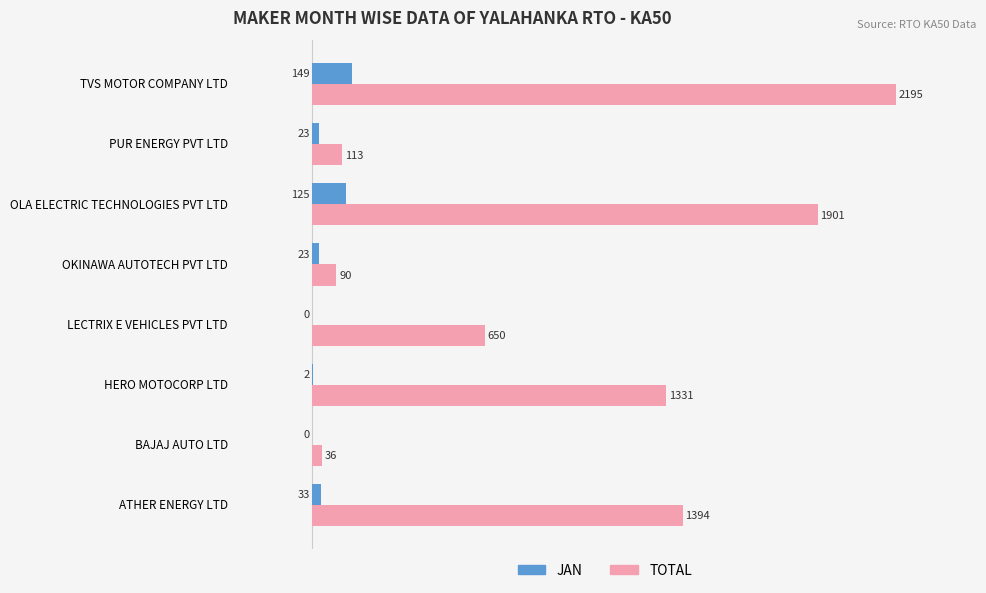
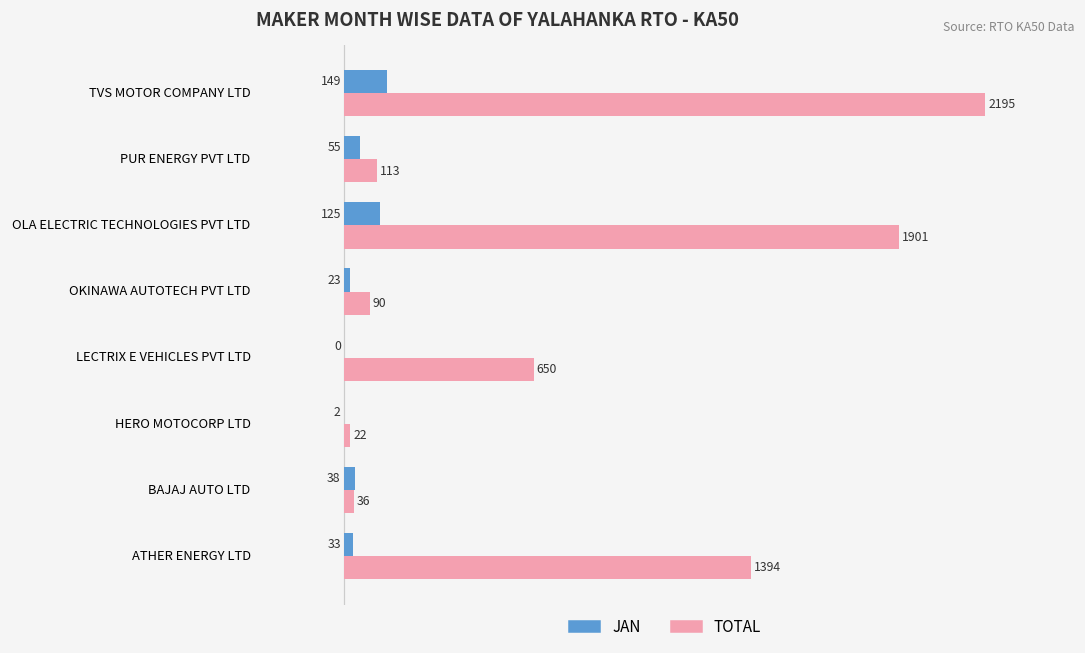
  {
    "JAN": {
-     "PUR ENERGY PVT LTD": 23,
+     "PUR ENERGY PVT LTD": 55,
      "OKINAWA AUTOTECH PVT LTD": 23,
      "LECTRIX E VEHICLES PVT LTD": 0,
      "HERO MOTOCORP LTD": 2,
-     "BAJAJ AUTO LTD": 0,
+     "BAJAJ AUTO LTD": 38,
      "ATHER ENERGY LTD": 33
    },
    "TOTAL": {
      "TVS MOTOR COMPANY LTD": 2195,
      "PUR ENERGY PVT LTD": 113,
      "OLA ELECTRIC TECHNOLOGIES PVT LTD": 1901,
      "OKINAWA AUTOTECH PVT LTD": 90,
      "LECTRIX E VEHICLES PVT LTD": 650,
-     "HERO MOTOCORP LTD": 1331,
+     "HERO MOTOCORP LTD": 22,
      "BAJAJ AUTO LTD": 36,
      "ATHER ENERGY LTD": 1394
    }
  }
